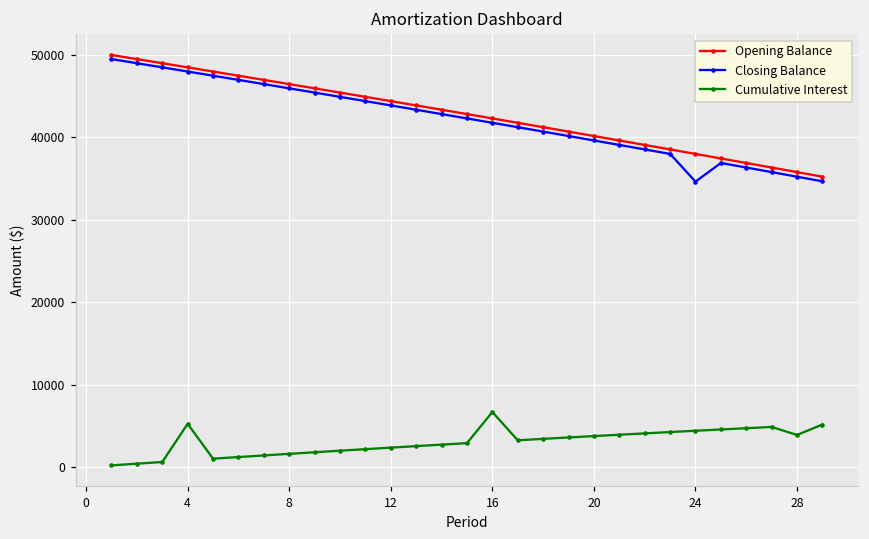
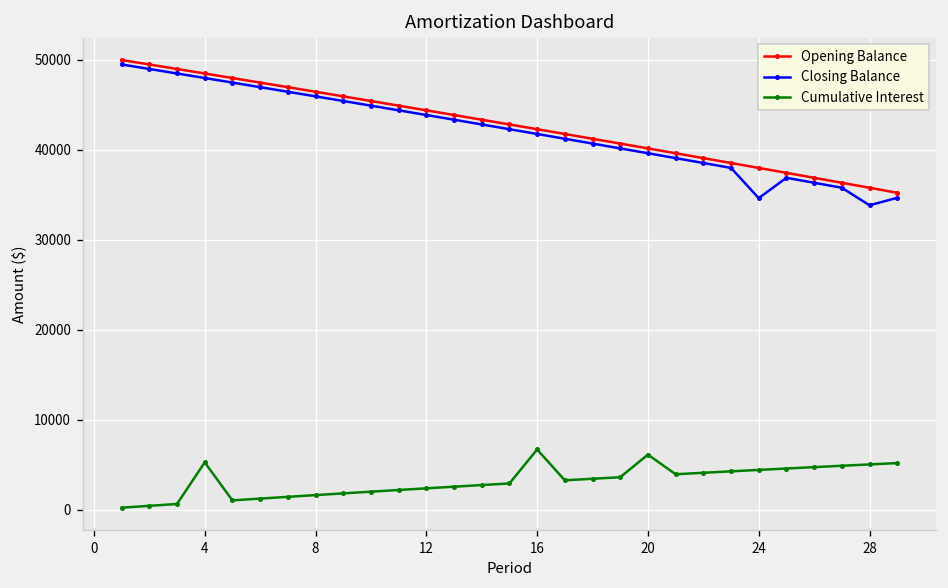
  {
    "Opening Balance": {
      "4": 48000,
      "8": 46000,
      "12": 44000,
      "16": 42000,
      "20": 40000,
      "24": 38000,
      "28": 36000
    },
    "Closing Balance": {
      "4": 48000,
      "8": 46000,
      "12": 44000,
      "16": 42000,
      "20": 40000,
      "24": 35000,
-     "28": 35000
+     "28": 34000
    },
    "Cumulative Interest": {
      "4": 5000,
      "8": 2000,
      "12": 2000,
      "16": 7000,
-     "20": 4000,
+     "20": 6000,
      "24": 4000,
-     "28": 4000
+     "28": 5000
    }
  }
